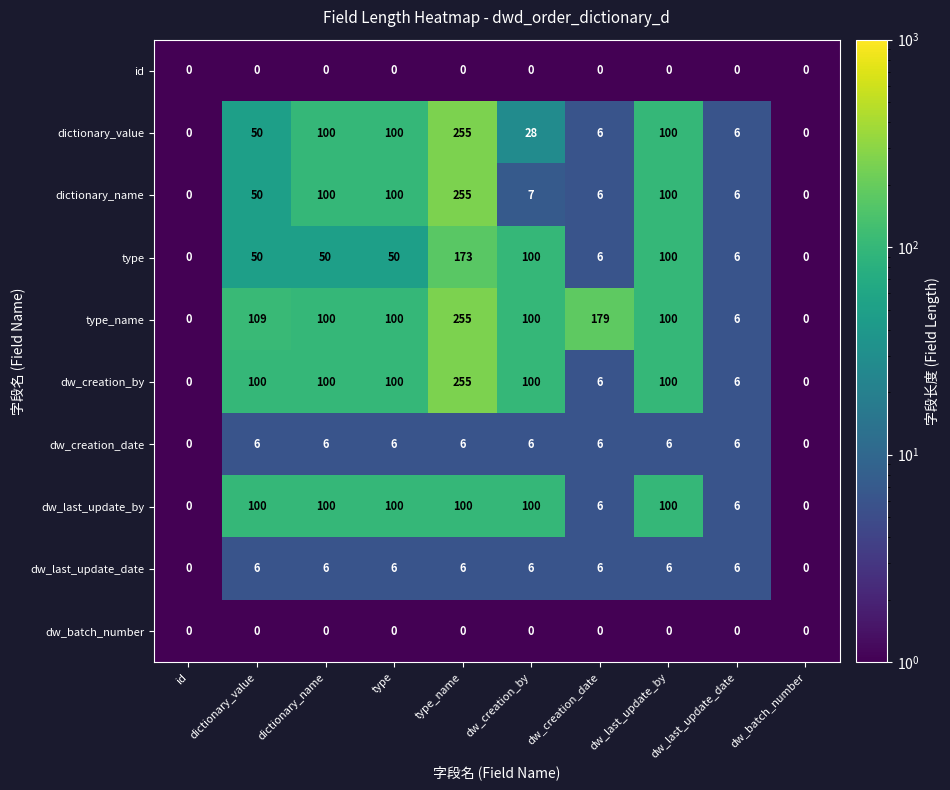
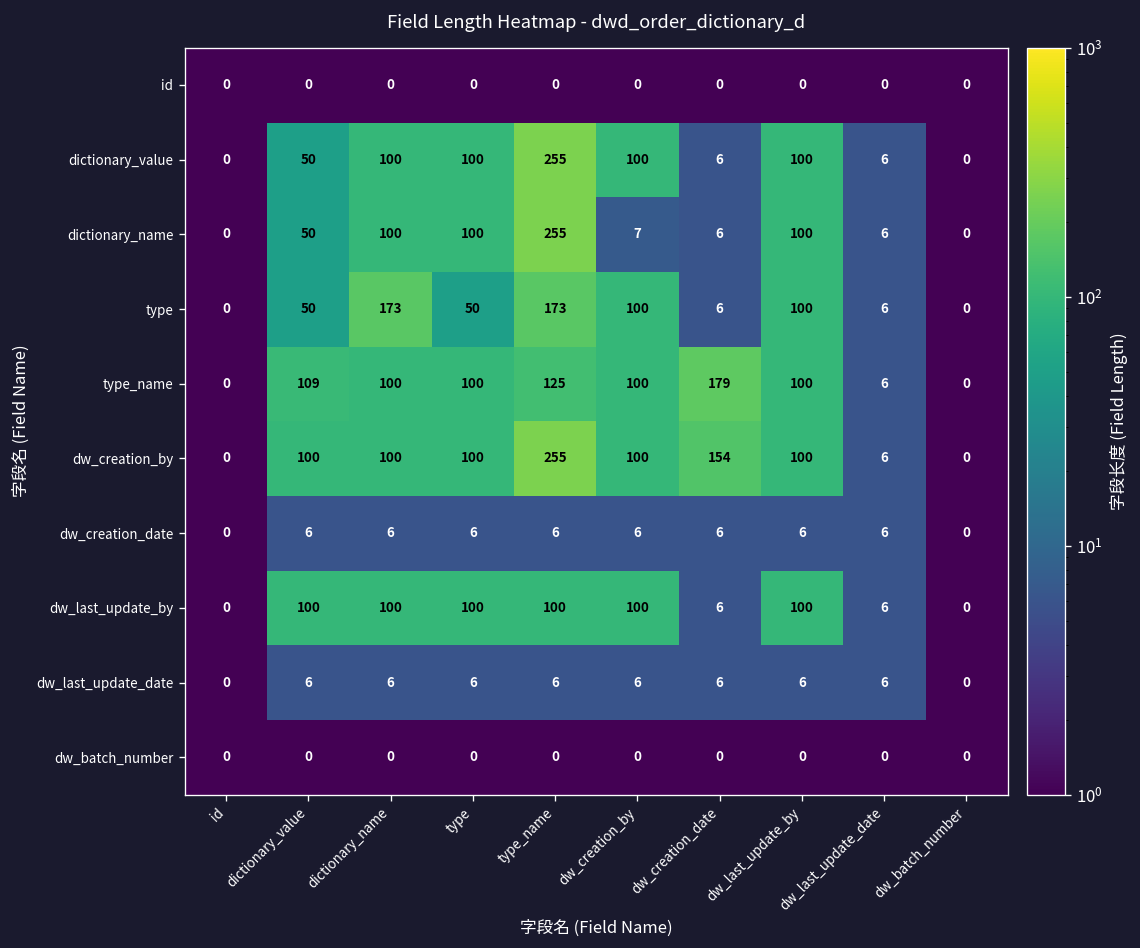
  {
    "id": {
      "id": 0,
      "dictionary_value": 0,
      "dictionary_name": 0,
      "type": 0,
      "type_name": 0,
      "dw_creation_by": 0,
      "dw_creation_date": 0,
      "dw_last_update_by": 0,
      "dw_last_update_date": 0,
      "dw_batch_number": 0
    },
    "dictionary_value": {
      "id": 0,
      "dictionary_value": 50,
      "dictionary_name": 100,
      "type": 100,
      "type_name": 255,
-     "dw_creation_by": 28,
+     "dw_creation_by": 100,
      "dw_creation_date": 6,
      "dw_last_update_by": 100,
      "dw_last_update_date": 6,
      "dw_batch_number": 0
    },
    "dictionary_name": {
      "id": 0,
      "dictionary_value": 50,
      "dictionary_name": 100,
      "type": 100,
      "type_name": 255,
      "dw_creation_by": 7,
      "dw_creation_date": 6,
      "dw_last_update_by": 100,
      "dw_last_update_date": 6,
      "dw_batch_number": 0
    },
    "type": {
      "id": 0,
      "dictionary_value": 50,
-     "dictionary_name": 50,
+     "dictionary_name": 173,
      "type": 50,
      "type_name": 173,
      "dw_creation_by": 100,
      "dw_creation_date": 6,
      "dw_last_update_by": 100,
      "dw_last_update_date": 6,
      "dw_batch_number": 0
    },
    "type_name": {
      "id": 0,
      "dictionary_value": 109,
      "dictionary_name": 100,
      "type": 100,
-     "type_name": 255,
+     "type_name": 125,
      "dw_creation_by": 100,
      "dw_creation_date": 179,
      "dw_last_update_by": 100,
      "dw_last_update_date": 6,
      "dw_batch_number": 0
    },
    "dw_creation_by": {
      "id": 0,
      "dictionary_value": 100,
      "dictionary_name": 100,
      "type": 100,
      "type_name": 255,
      "dw_creation_by": 100,
-     "dw_creation_date": 6,
+     "dw_creation_date": 154,
      "dw_last_update_by": 100,
      "dw_last_update_date": 6,
      "dw_batch_number": 0
    },
    "dw_creation_date": {
      "id": 0,
      "dictionary_value": 6,
      "dictionary_name": 6,
      "type": 6,
      "type_name": 6,
      "dw_creation_by": 6,
      "dw_creation_date": 6,
      "dw_last_update_by": 6,
      "dw_last_update_date": 6,
      "dw_batch_number": 0
    },
    "dw_last_update_by": {
      "id": 0,
      "dictionary_value": 100,
      "dictionary_name": 100,
      "type": 100,
      "type_name": 100,
      "dw_creation_by": 100,
      "dw_creation_date": 6,
      "dw_last_update_by": 100,
      "dw_last_update_date": 6,
      "dw_batch_number": 0
    },
    "dw_last_update_date": {
      "id": 0,
      "dictionary_value": 6,
      "dictionary_name": 6,
      "type": 6,
      "type_name": 6,
      "dw_creation_by": 6,
      "dw_creation_date": 6,
      "dw_last_update_by": 6,
      "dw_last_update_date": 6,
      "dw_batch_number": 0
    },
    "dw_batch_number": {
      "id": 0,
      "dictionary_value": 0,
      "dictionary_name": 0,
      "type": 0,
      "type_name": 0,
      "dw_creation_by": 0,
      "dw_creation_date": 0,
      "dw_last_update_by": 0,
      "dw_last_update_date": 0,
      "dw_batch_number": 0
    }
  }
